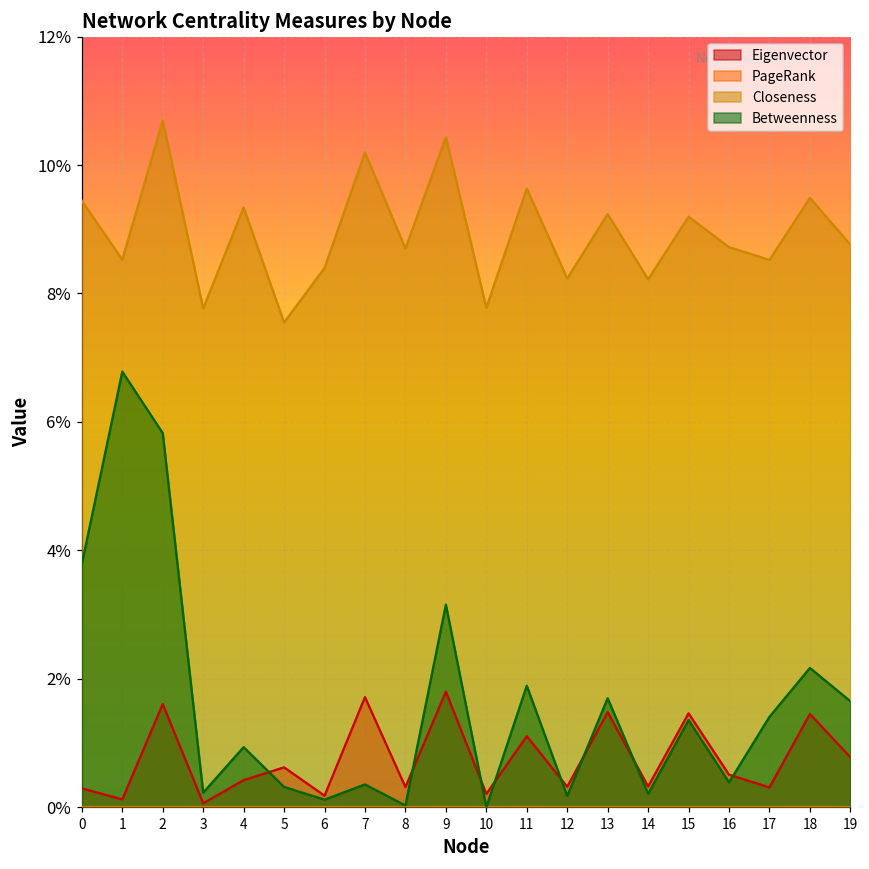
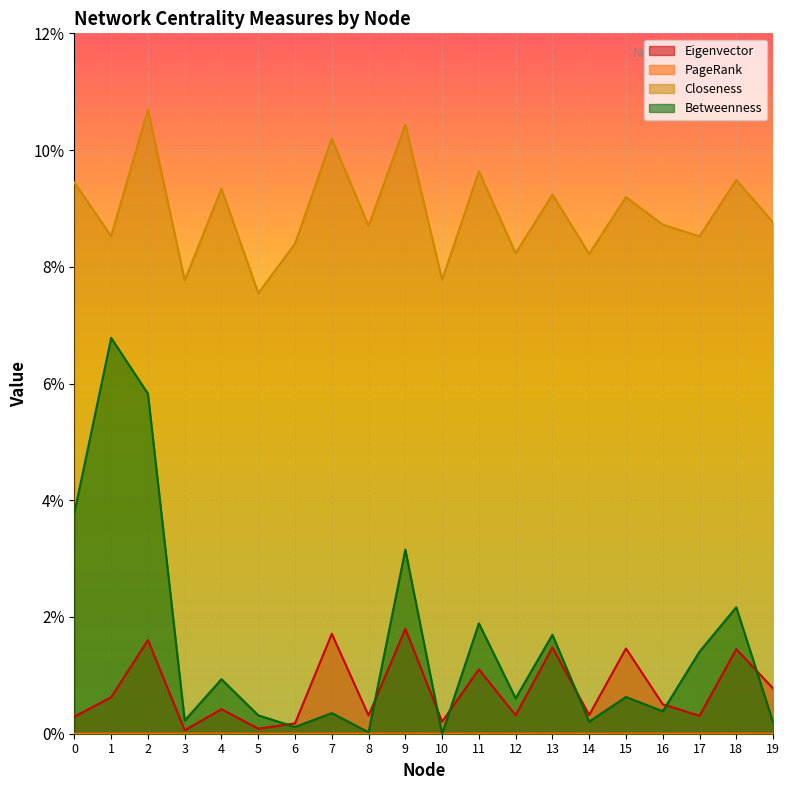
  {
    "Eigenvector": {
      "0": "0.3%",
-     "1": "0.1%",
+     "1": "0.6%",
      "2": "1.6%",
      "3": "0.1%",
      "4": "0.4%",
-     "5": "0.6%",
+     "5": "0.1%",
      "6": "0.2%",
      "7": "1.7%",
      "8": "0.3%",
      "9": "1.8%",
      "10": "0.2%",
      "11": "1.1%",
      "12": "0.3%",
      "13": "1.5%",
      "14": "0.3%",
      "15": "1.5%",
      "16": "0.5%",
      "17": "0.3%",
      "18": "1.4%",
      "19": "0.8%"
    },
    "Betweenness": {
      "0": "3.8%",
      "1": "6.8%",
      "2": "5.8%",
      "3": "0.2%",
      "4": "0.9%",
      "5": "0.3%",
      "6": "0.1%",
      "7": "0.4%",
      "9": "3.2%",
      "11": "1.9%",
-     "12": "0.2%",
+     "12": "0.6%",
      "13": "1.7%",
      "14": "0.2%",
-     "15": "1.4%",
+     "15": "0.6%",
      "16": "0.4%",
      "17": "1.4%",
      "18": "2.2%",
-     "19": "1.6%"
+     "19": "0.2%"
    }
  }
